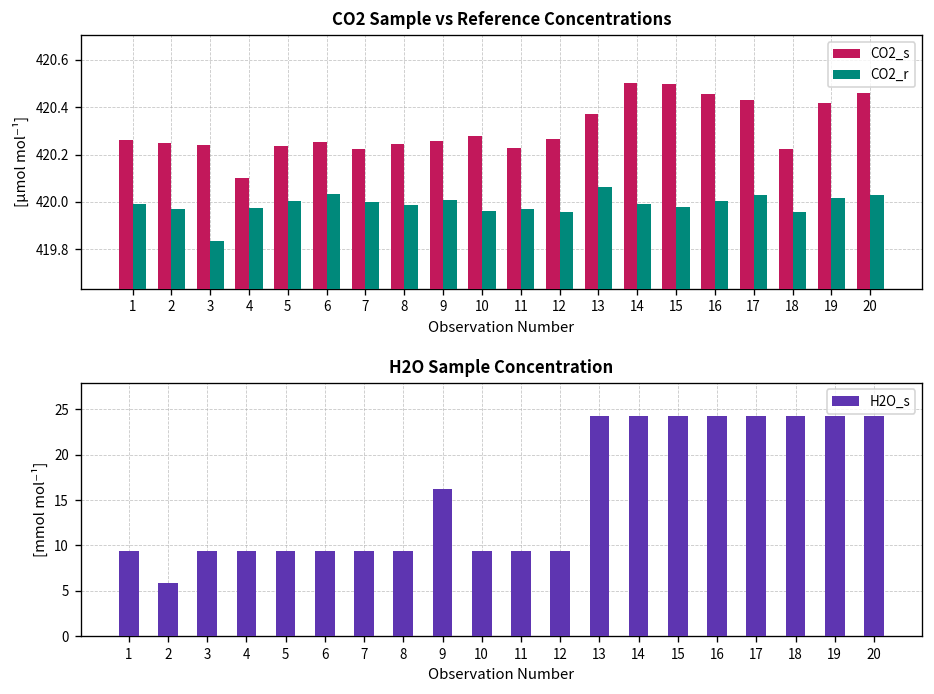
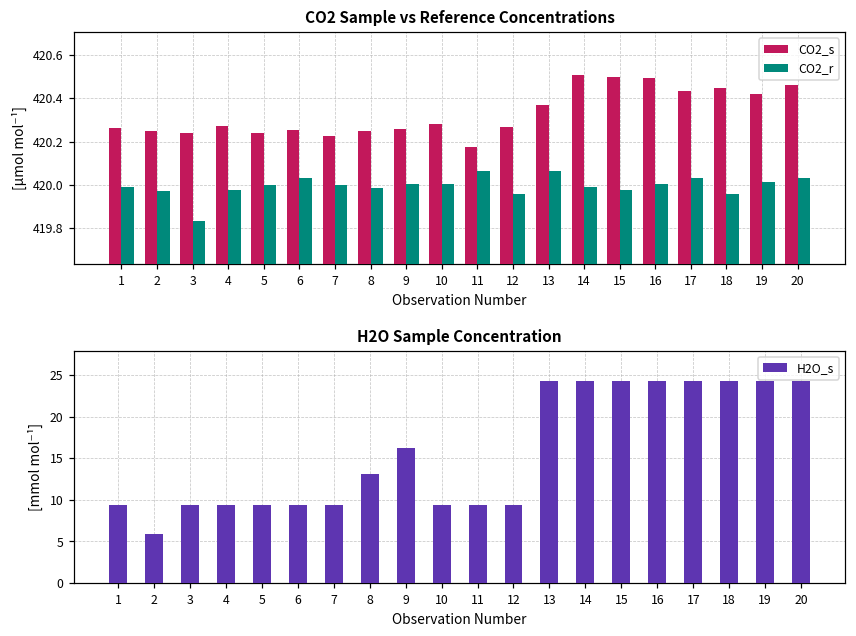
  {
    "CO2 Sample vs Reference Concentrations": {
      "CO2_s": {
        "1": 420.26,
        "2": 420.25,
        "3": 420.24,
-       "4": 420.10,
+       "4": 420.27,
        "5": 420.24,
        "6": 420.25,
        "7": 420.23,
        "8": 420.25,
        "9": 420.26,
        "10": 420.28,
-       "11": 420.23,
+       "11": 420.18,
        "12": 420.27,
        "13": 420.37,
        "14": 420.50,
        "15": 420.50,
-       "16": 420.46,
+       "16": 420.49,
        "17": 420.43,
-       "18": 420.22,
+       "18": 420.45,
        "19": 420.42,
        "20": 420.46
      },
      "CO2_r": {
        "1": 419.99,
        "2": 419.97,
        "3": 419.83,
        "4": 419.98,
        "5": 420.00,
        "6": 420.03,
        "7": 420.00,
        "8": 419.99,
        "9": 420.01,
-       "10": 419.96,
-       "11": 419.97,
+       "10": 420.01,
+       "11": 420.07,
        "12": 419.96,
        "13": 420.06,
        "14": 419.99,
        "15": 419.98,
        "16": 420.00,
        "17": 420.03,
        "18": 419.96,
        "19": 420.01,
        "20": 420.03
      }
    },
    "H2O Sample Concentration": {
      "1": 9,
      "2": 6,
      "3": 9,
      "4": 9,
      "5": 9,
      "6": 9,
      "7": 9,
-     "8": 9,
+     "8": 13,
      "9": 16,
      "10": 9,
      "11": 9,
      "12": 9,
      "13": 24,
      "14": 24,
      "15": 24,
      "16": 24,
      "17": 24,
      "18": 24,
      "19": 24,
      "20": 24
    }
  }
